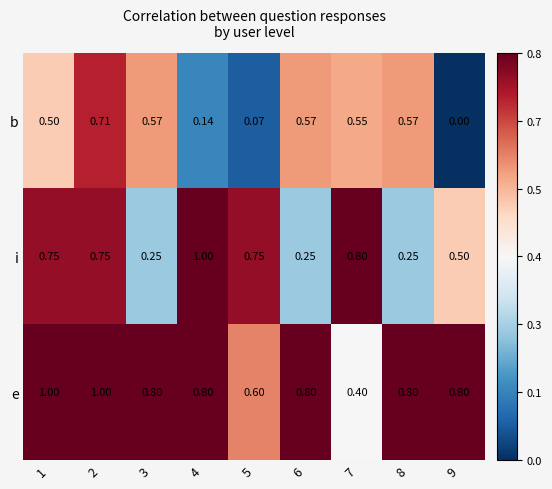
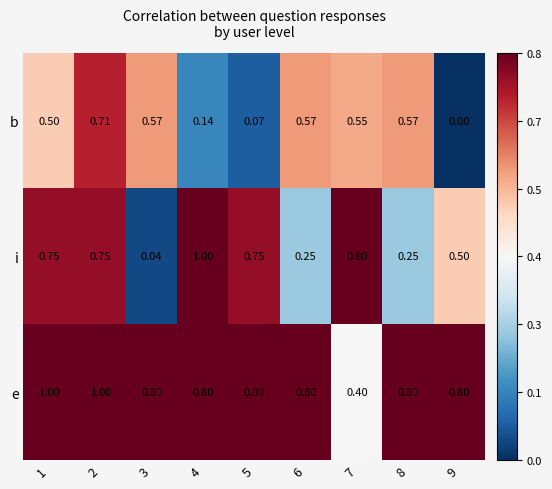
  {
    "b": {
      "1": 0.50,
      "2": 0.71,
      "3": 0.57,
      "4": 0.14,
      "5": 0.07,
      "6": 0.57,
      "7": 0.55,
      "8": 0.57,
      "9": 0.00
    },
    "i": {
      "1": 0.75,
      "2": 0.75,
-     "3": 0.25,
+     "3": 0.04,
      "4": 1.00,
      "5": 0.75,
      "6": 0.25,
      "7": 0.80,
      "8": 0.25,
      "9": 0.50
    },
    "e": {
      "1": 1.00,
      "2": 1.00,
      "3": 0.80,
      "4": 0.80,
-     "5": 0.60,
+     "5": 0.80,
      "6": 0.80,
      "7": 0.40,
      "8": 0.80,
      "9": 0.80
    }
  }
